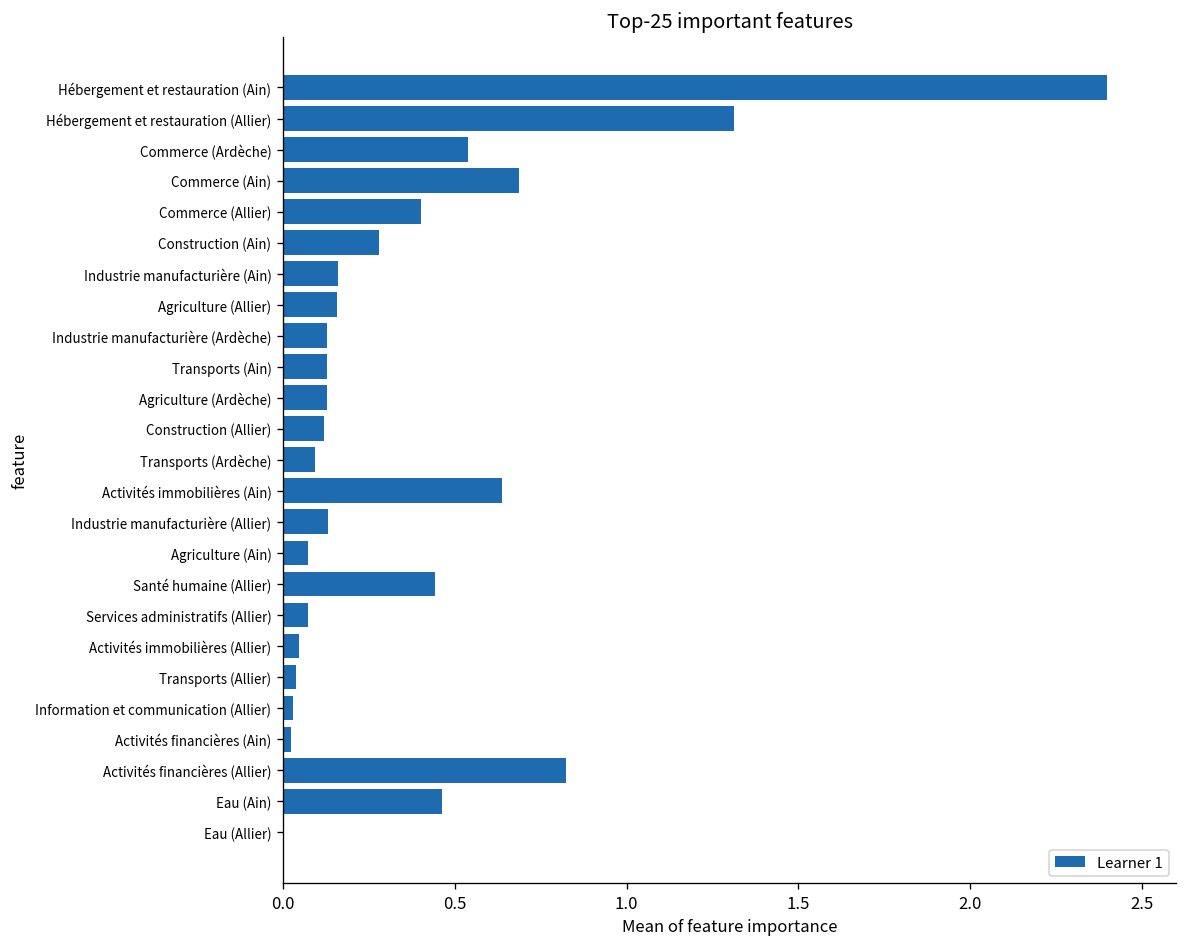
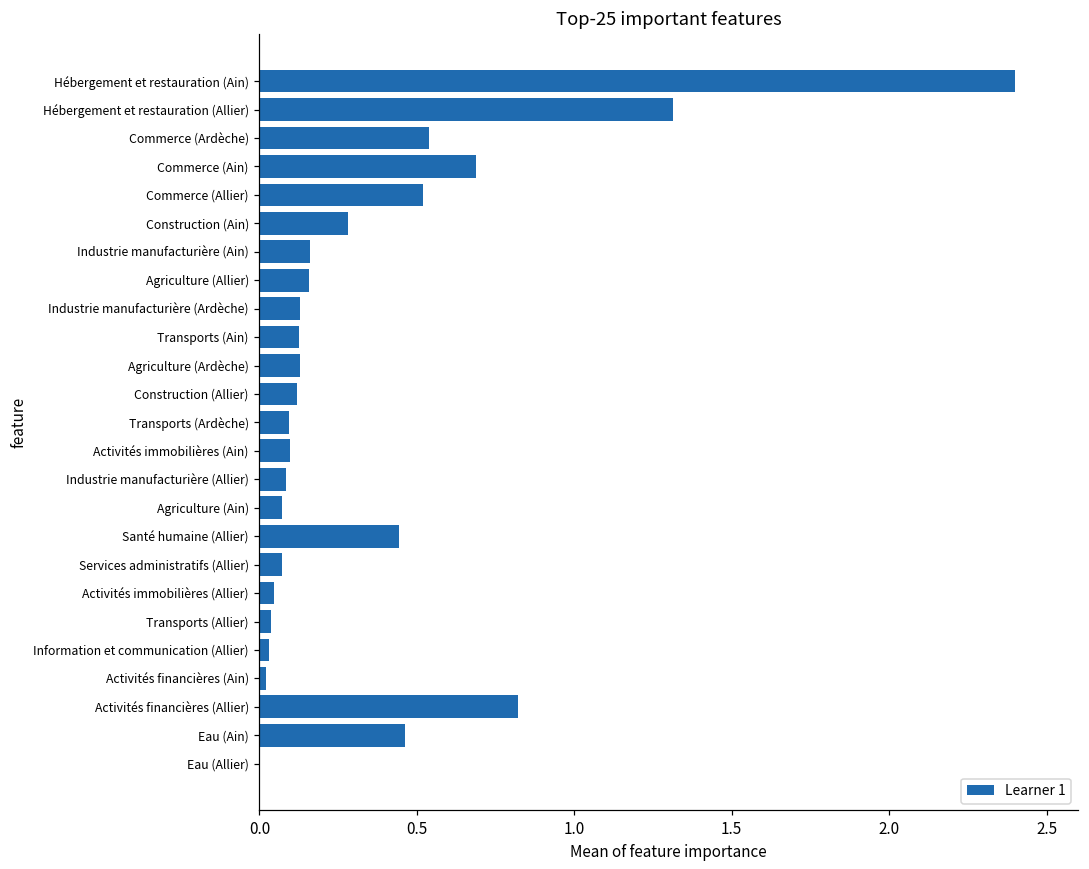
  {
    "Hébergement et restauration (Ain)": 2.40,
    "Hébergement et restauration (Allier)": 1.31,
    "Commerce (Ardèche)": 0.54,
    "Commerce (Ain)": 0.69,
-   "Commerce (Allier)": 0.40,
+   "Commerce (Allier)": 0.52,
    "Construction (Ain)": 0.28,
    "Industrie manufacturière (Ain)": 0.16,
    "Agriculture (Allier)": 0.16,
    "Industrie manufacturière (Ardèche)": 0.13,
    "Transports (Ain)": 0.13,
    "Agriculture (Ardèche)": 0.13,
    "Construction (Allier)": 0.12,
    "Transports (Ardèche)": 0.09,
-   "Activités immobilières (Ain)": 0.64,
-   "Industrie manufacturière (Allier)": 0.13,
+   "Activités immobilières (Ain)": 0.10,
+   "Industrie manufacturière (Allier)": 0.08,
    "Agriculture (Ain)": 0.07,
    "Santé humaine (Allier)": 0.44,
    "Services administratifs (Allier)": 0.07,
    "Activités immobilières (Allier)": 0.05,
    "Transports (Allier)": 0.04,
    "Information et communication (Allier)": 0.03,
    "Activités financières (Ain)": 0.02,
    "Activités financières (Allier)": 0.82,
    "Eau (Ain)": 0.46
  }
